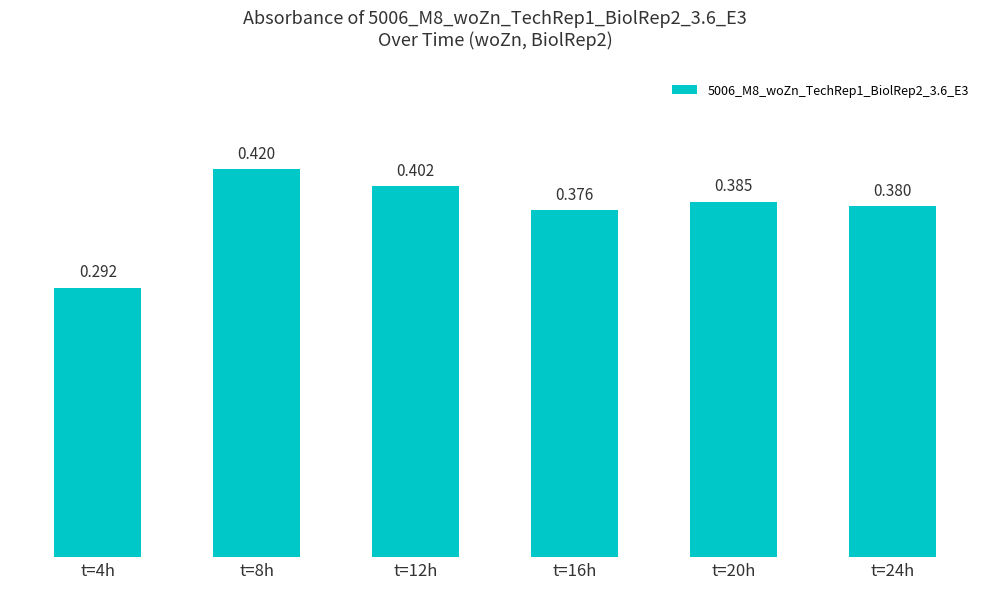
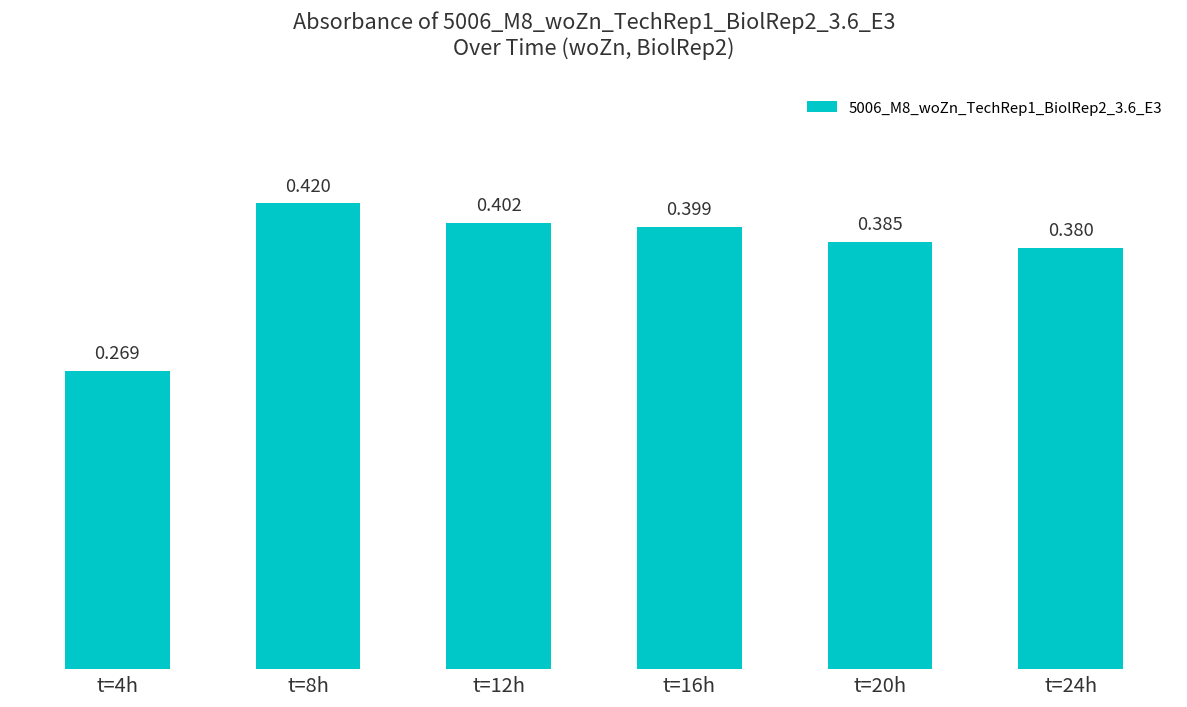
  {
-   "t=4h": 0.292,
+   "t=4h": 0.269,
    "t=8h": 0.420,
    "t=12h": 0.402,
-   "t=16h": 0.376,
+   "t=16h": 0.399,
    "t=20h": 0.385,
    "t=24h": 0.380
  }
